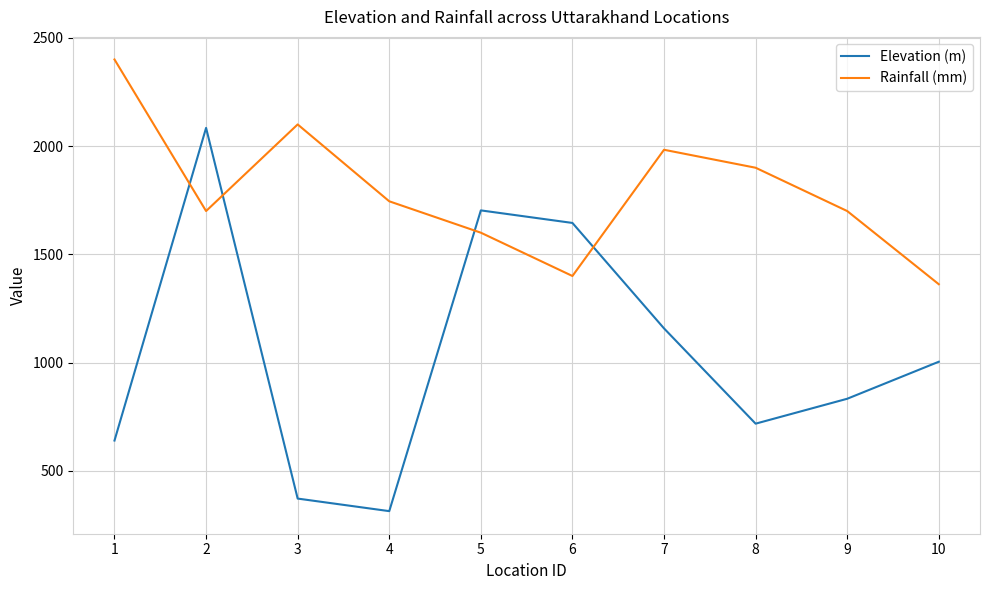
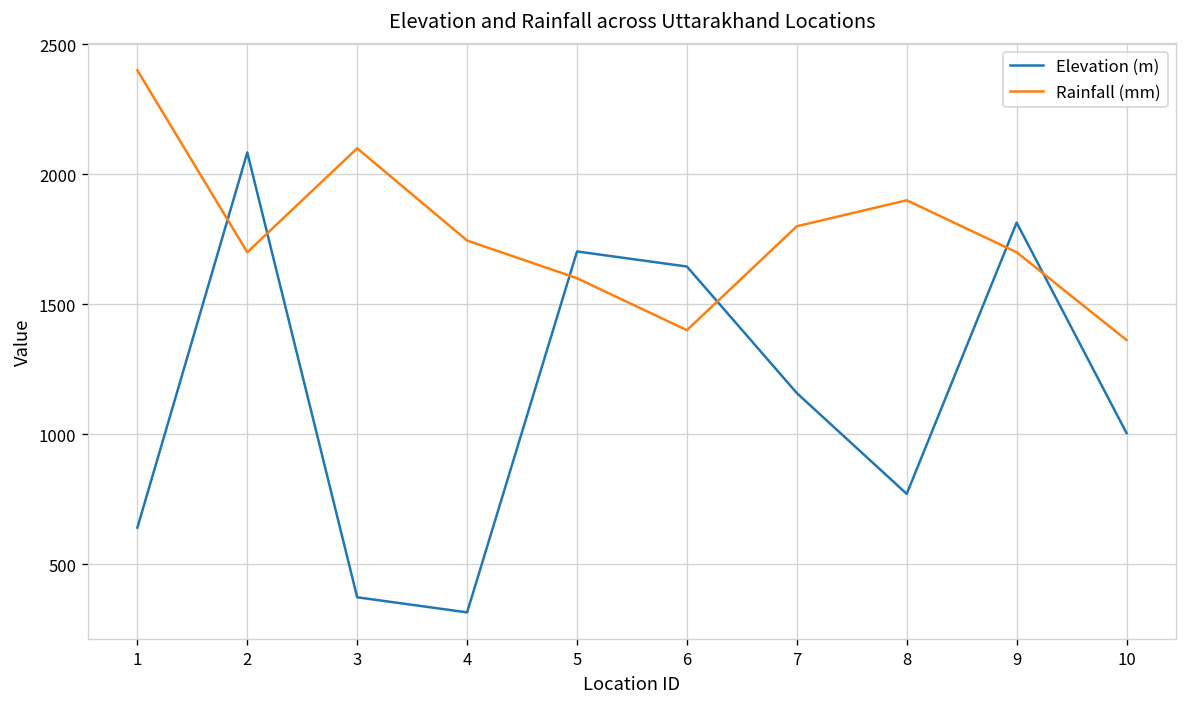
  {
    "Elevation (m)": {
      "1": 640,
      "2": 2080,
      "3": 370,
      "4": 310,
      "5": 1700,
      "6": 1650,
      "7": 1160,
-     "8": 720,
-     "9": 830,
+     "8": 770,
+     "9": 1810,
      "10": 1000
    },
    "Rainfall (mm)": {
      "1": 2400,
      "2": 1700,
      "3": 2100,
      "4": 1750,
      "5": 1600,
      "6": 1400,
-     "7": 1980,
+     "7": 1800,
      "8": 1900,
      "9": 1700,
      "10": 1360
    }
  }
